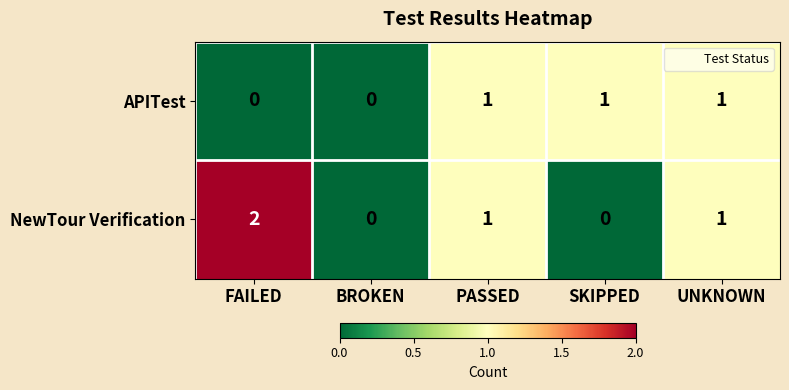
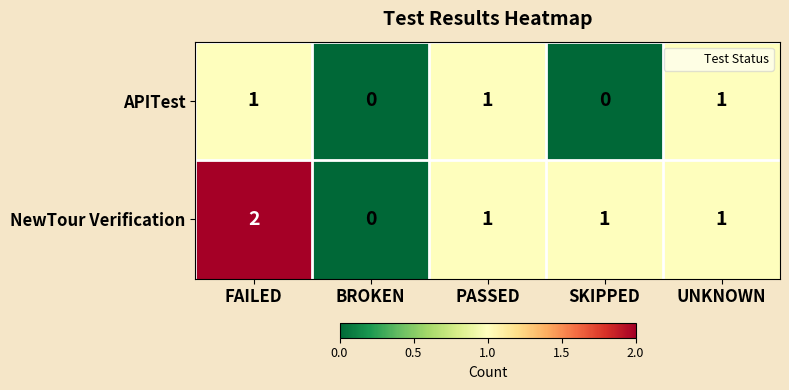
  {
    "APITest": {
-     "FAILED": 0,
+     "FAILED": 1,
      "BROKEN": 0,
      "PASSED": 1,
-     "SKIPPED": 1,
+     "SKIPPED": 0,
      "UNKNOWN": 1
    },
    "NewTour Verification": {
      "FAILED": 2,
      "BROKEN": 0,
      "PASSED": 1,
-     "SKIPPED": 0,
+     "SKIPPED": 1,
      "UNKNOWN": 1
    }
  }
